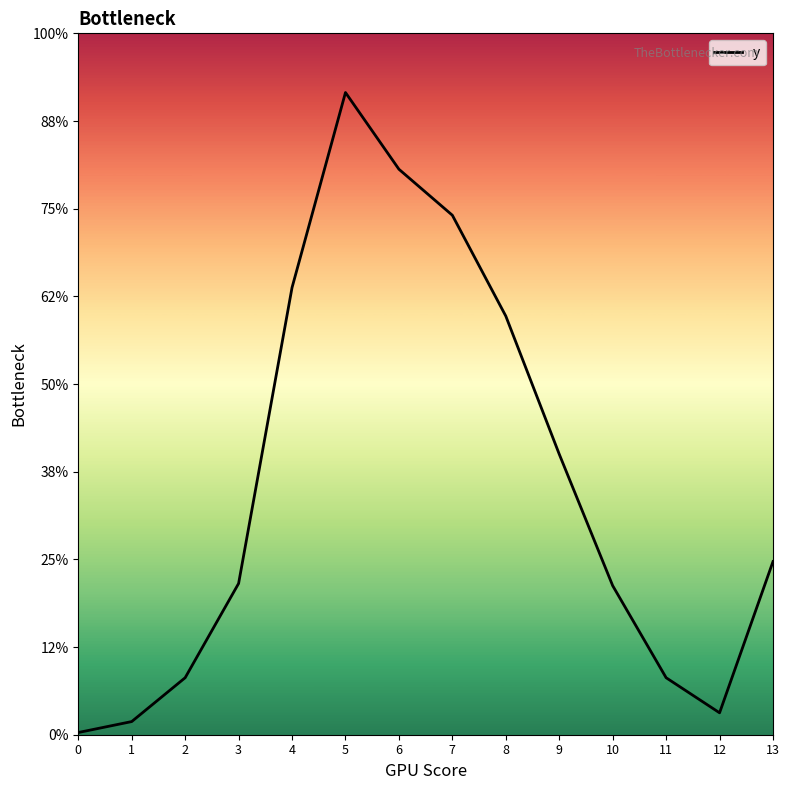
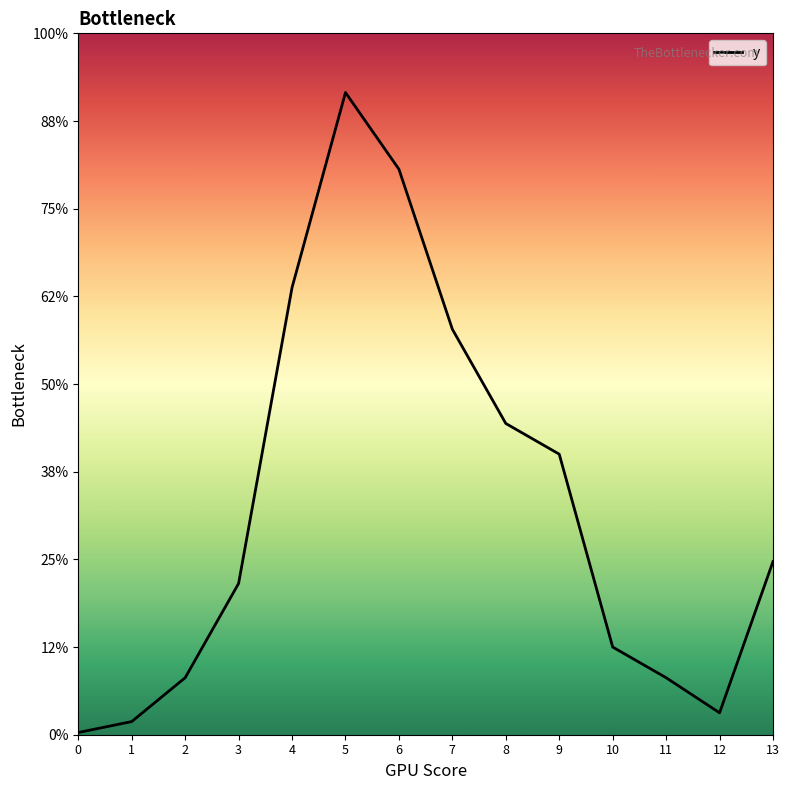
  {
    "0": "0%",
    "1": "2%",
    "2": "8%",
    "3": "22%",
    "4": "64%",
    "5": "92%",
    "6": "81%",
-   "7": "74%",
-   "8": "60%",
+   "7": "58%",
+   "8": "44%",
    "9": "40%",
-   "10": "21%",
+   "10": "13%",
    "11": "8%",
    "12": "3%",
    "13": "25%"
  }
